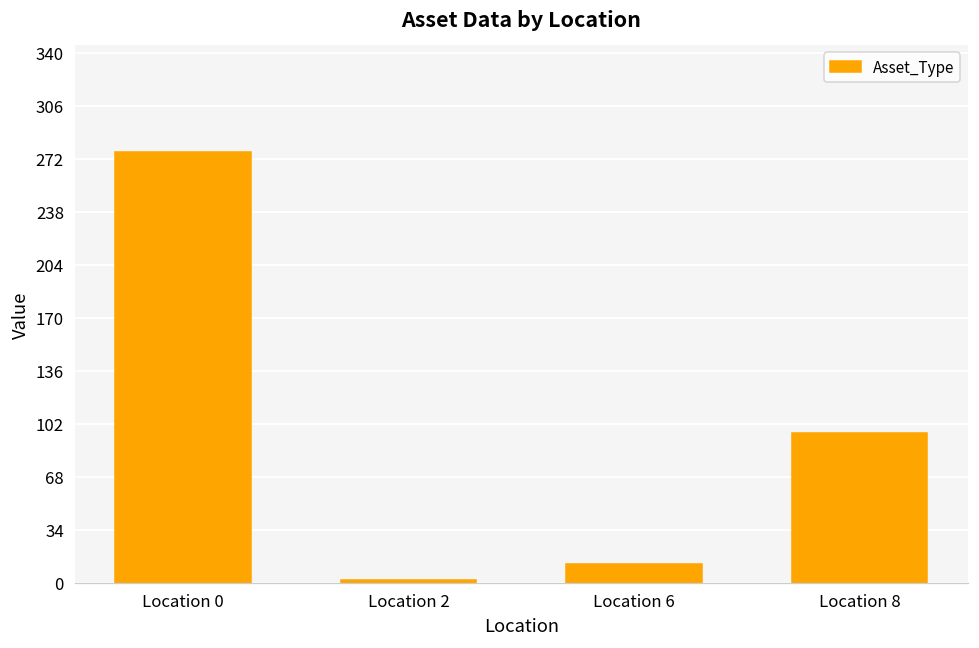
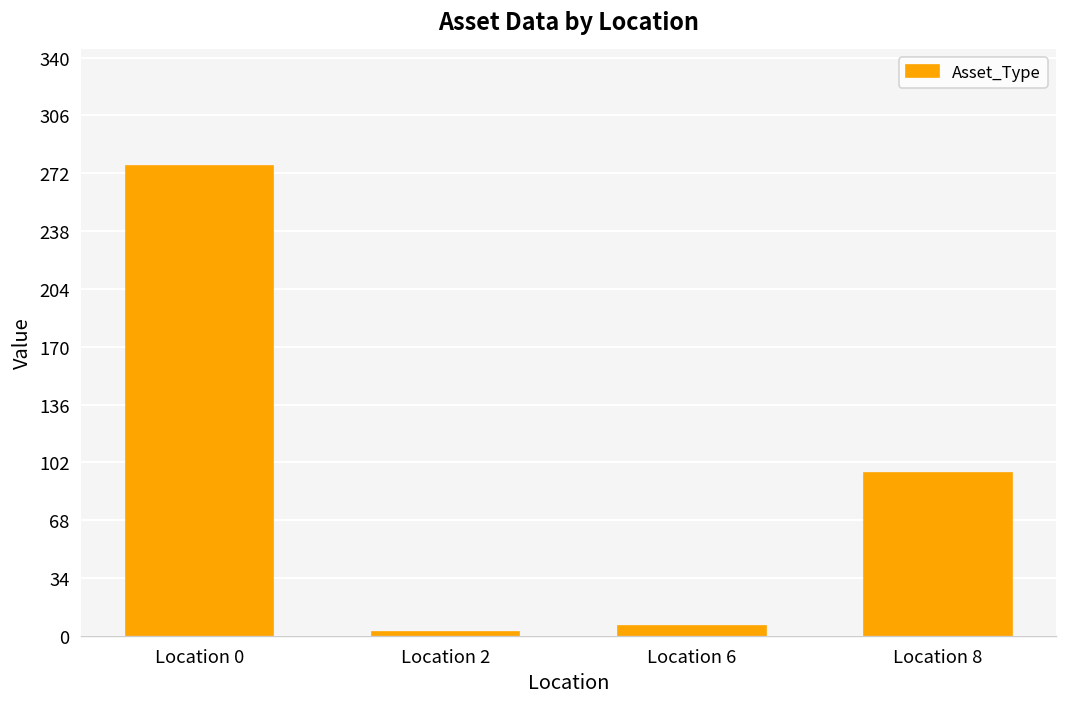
  {
    "Location 0": 276,
    "Location 2": 2,
-   "Location 6": 12,
+   "Location 6": 6,
    "Location 8": 96
  }
